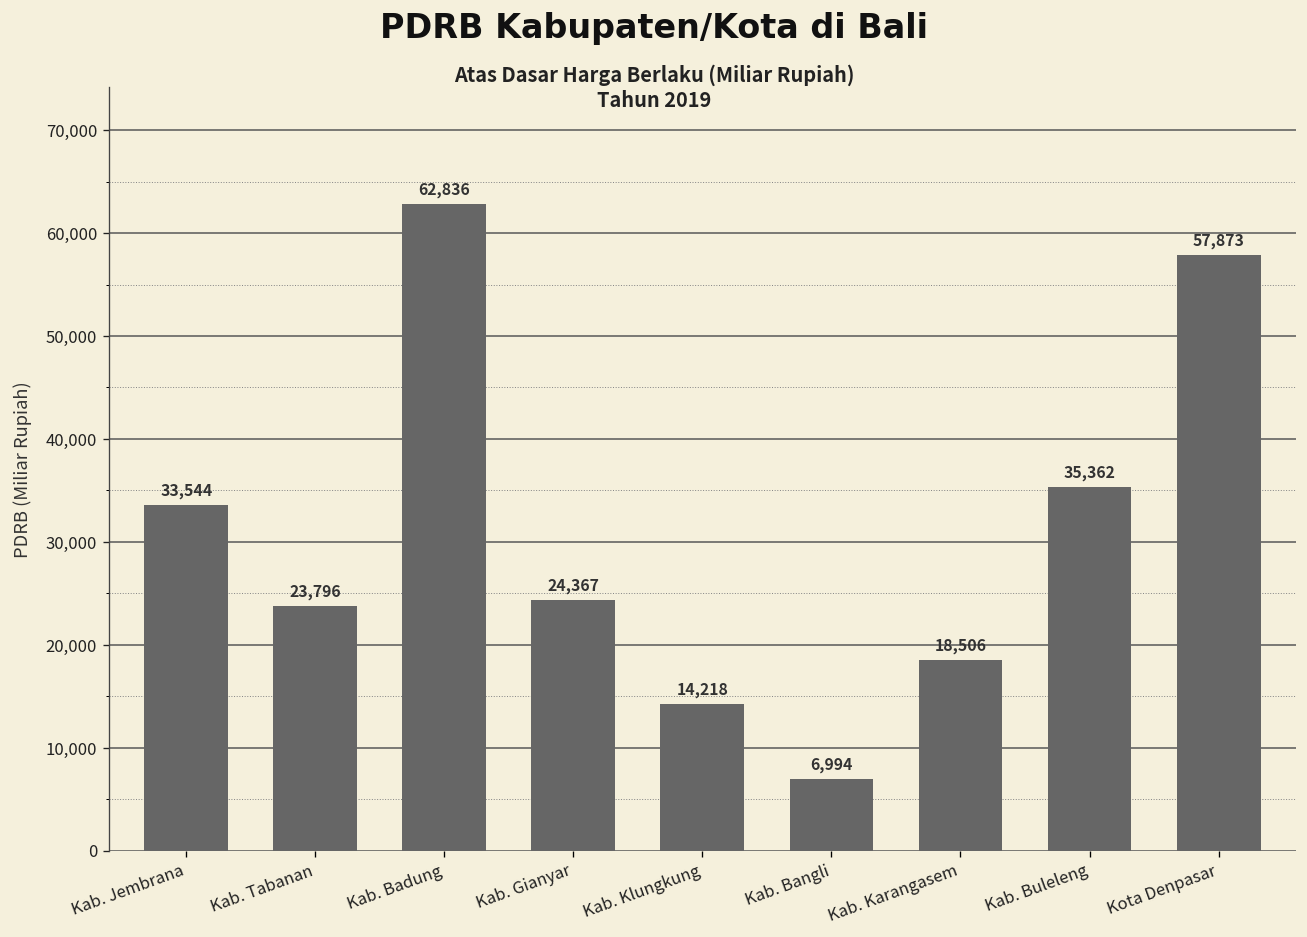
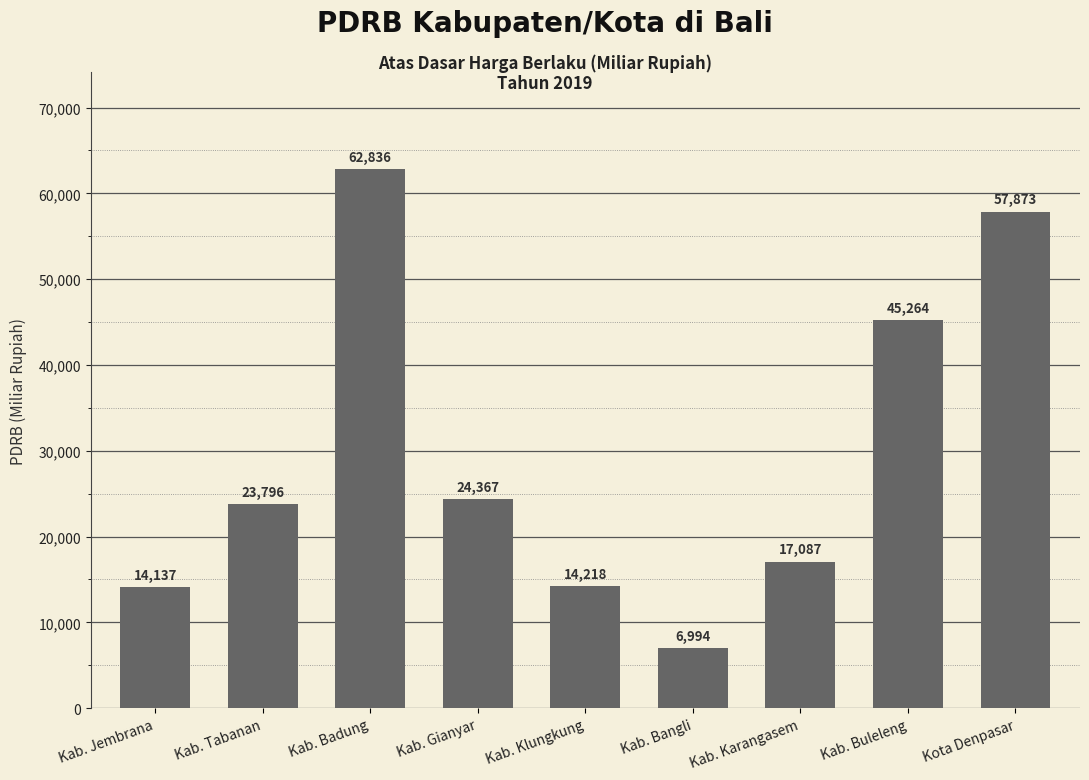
  {
-   "Kab. Jembrana": "33,544",
+   "Kab. Jembrana": "14,137",
    "Kab. Tabanan": "23,796",
    "Kab. Badung": "62,836",
    "Kab. Gianyar": "24,367",
    "Kab. Klungkung": "14,218",
    "Kab. Bangli": "6,994",
-   "Kab. Karangasem": "18,506",
-   "Kab. Buleleng": "35,362",
+   "Kab. Karangasem": "17,087",
+   "Kab. Buleleng": "45,264",
    "Kota Denpasar": "57,873"
  }
